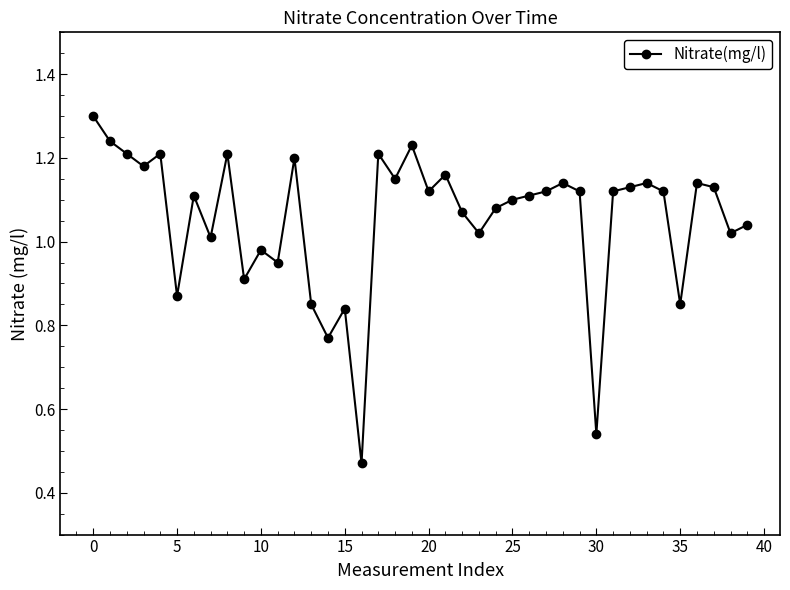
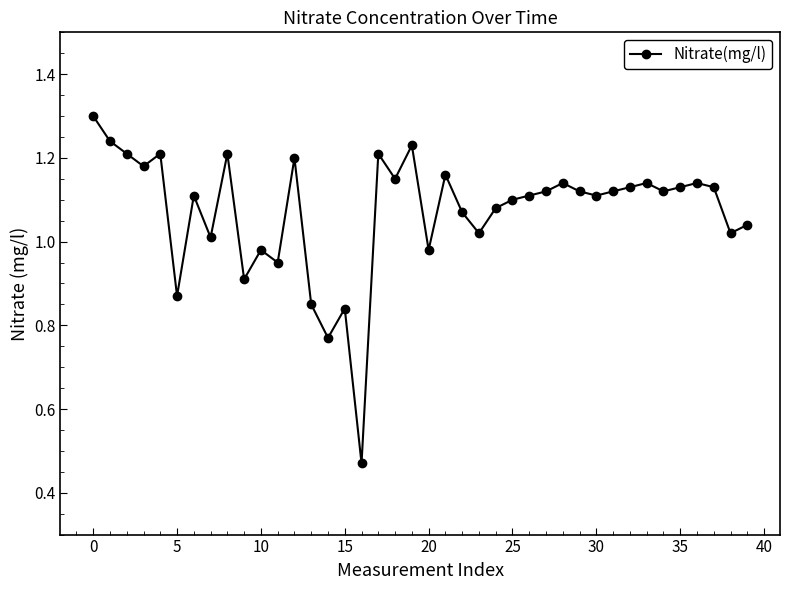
  {
    "0": 1.30,
    "5": 0.87,
    "10": 0.98,
    "15": 0.84,
-   "20": 1.12,
+   "20": 0.98,
    "25": 1.10,
-   "30": 0.54,
-   "35": 0.85
+   "30": 1.11,
+   "35": 1.13
  }
